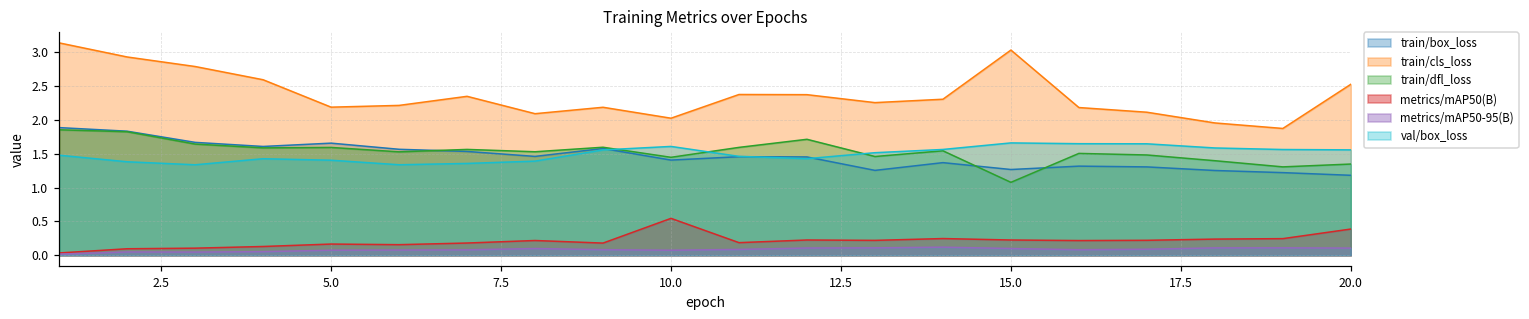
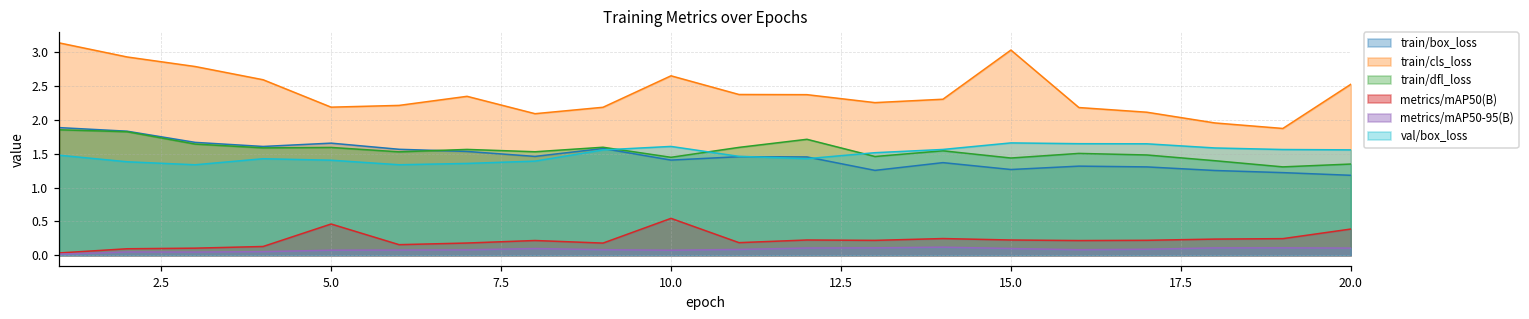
  {
    "train/cls_loss": {
      "5.0": 2.2,
-     "10.0": 2.0,
+     "10.0": 2.6,
      "15.0": 3.0,
      "20.0": 2.5
    },
    "train/dfl_loss": {
      "5.0": 1.6,
-     "15.0": 1.1,
+     "15.0": 1.4,
      "20.0": 1.3
    },
    "metrics/mAP50(B)": {
-     "5.0": 0.2,
+     "5.0": 0.5,
      "10.0": 0.5,
      "15.0": 0.2,
      "20.0": 0.4
    }
  }
